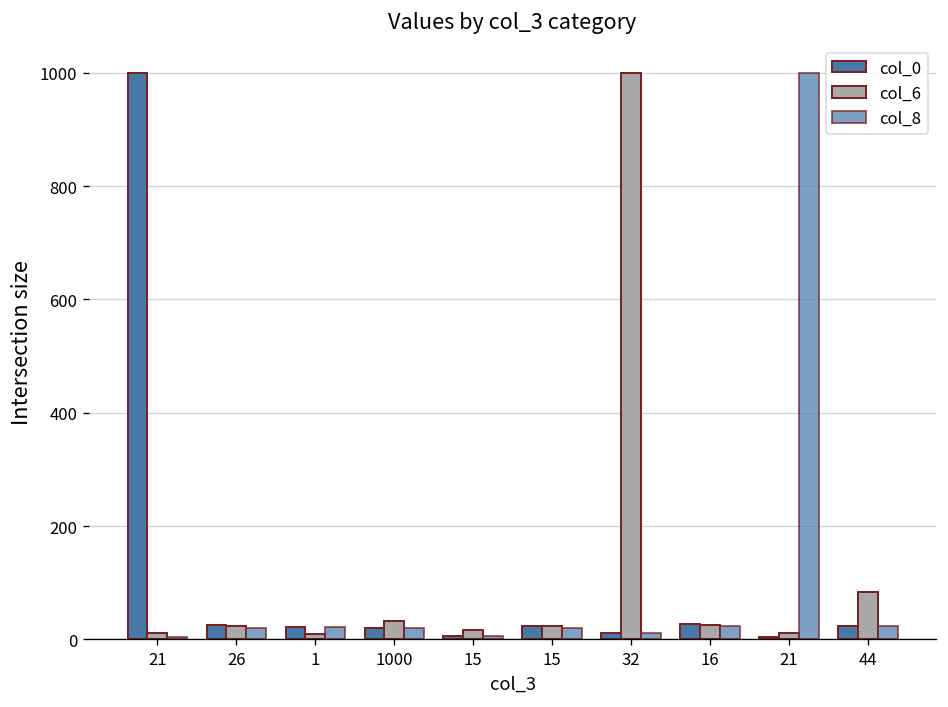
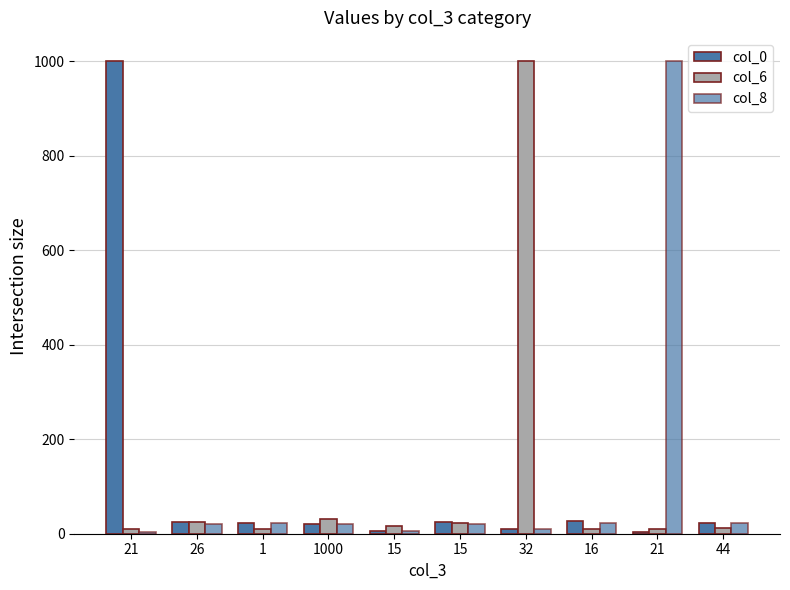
  {
    "col_6": {
      "26": 20,
      "1": 10,
      "1000": 30,
      "32": 1000,
-     "16": 30,
-     "44": 80
+     "16": 10,
+     "44": 10
    }
  }
